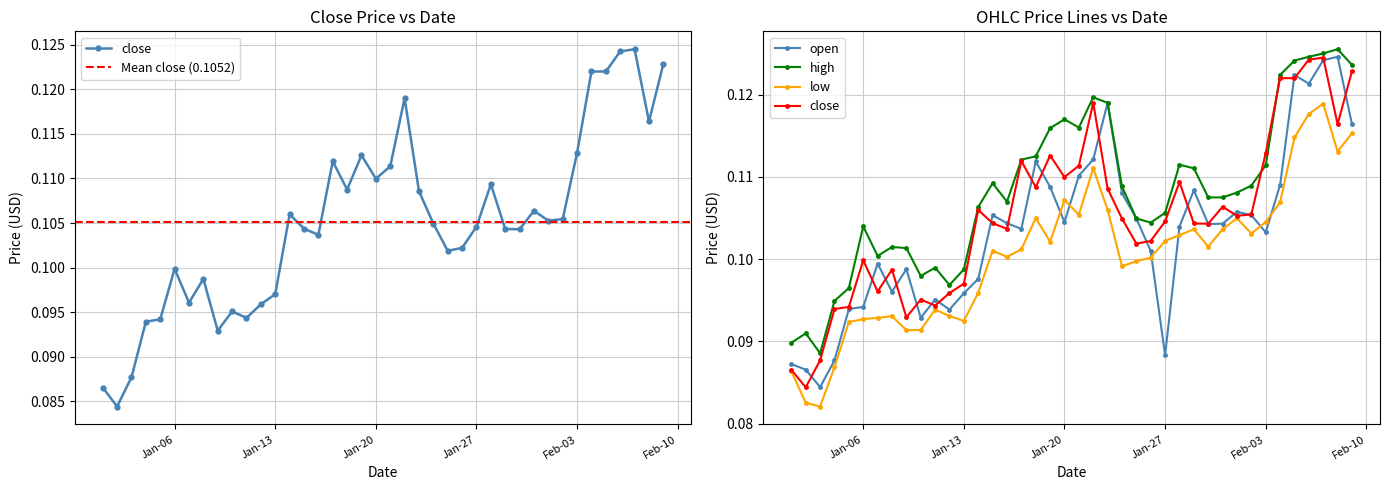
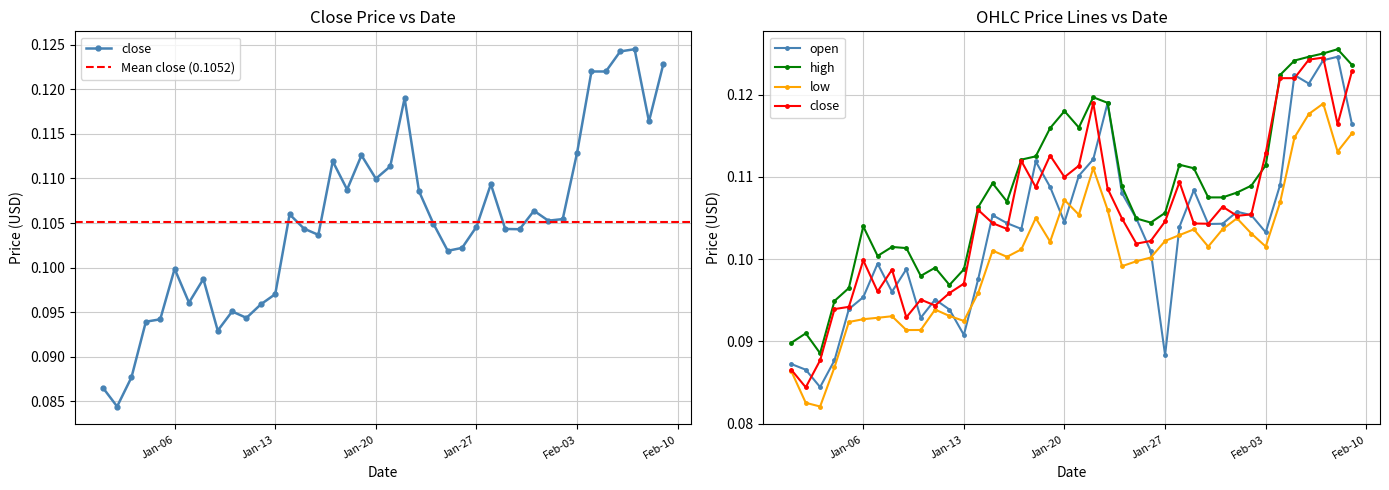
  {
    "Close Price vs Date": {
      "Jan-06": 0.100,
      "Jan-13": 0.097,
      "Jan-20": 0.110,
      "Jan-27": 0.105,
      "Feb-03": 0.113
    },
    "OHLC Price Lines vs Date": {
      "open": {
-       "Jan-06": 0.094,
-       "Jan-13": 0.096,
+       "Jan-06": 0.095,
+       "Jan-13": 0.091,
        "Jan-20": 0.105,
        "Jan-27": 0.088,
        "Feb-03": 0.103
      },
      "high": {
        "Jan-06": 0.104,
        "Jan-13": 0.099,
-       "Jan-20": 0.117,
+       "Jan-20": 0.118,
        "Jan-27": 0.106,
        "Feb-03": 0.111
      },
      "low": {
        "Jan-06": 0.093,
        "Jan-13": 0.093,
        "Jan-20": 0.107,
        "Jan-27": 0.102,
-       "Feb-03": 0.105
+       "Feb-03": 0.102
      },
      "close": {
        "Jan-06": 0.100,
        "Jan-13": 0.097,
        "Jan-20": 0.110,
        "Jan-27": 0.105,
        "Feb-03": 0.113
      }
    }
  }
